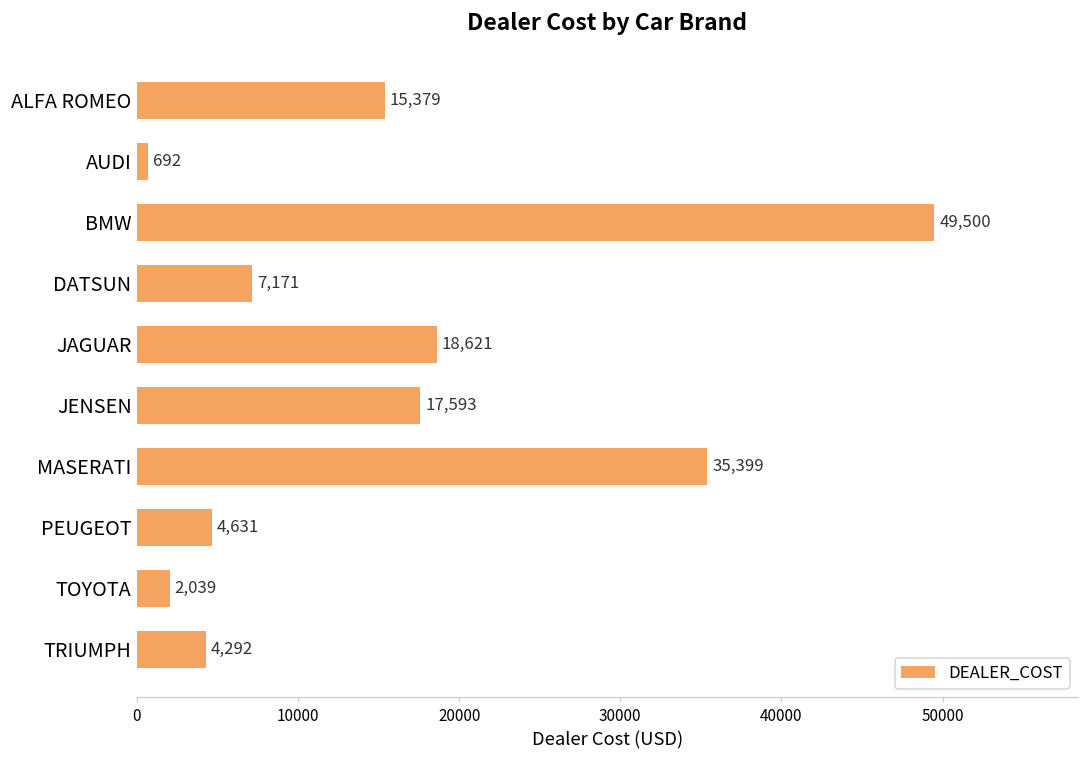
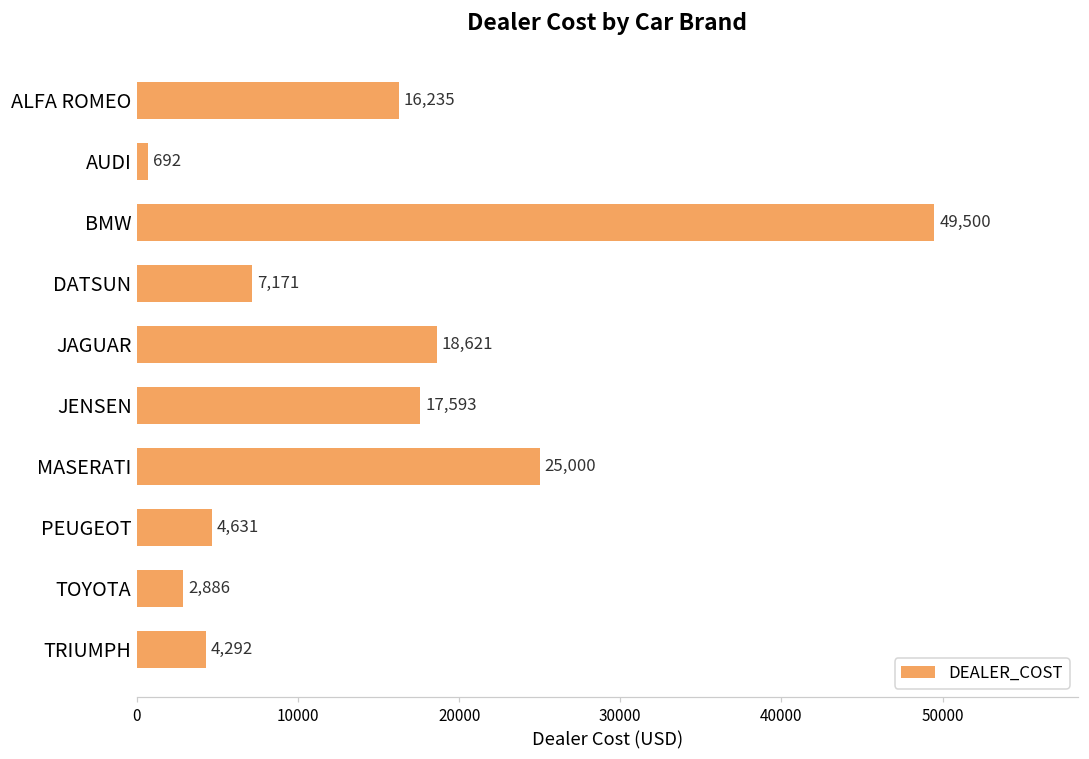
  {
-   "ALFA ROMEO": "15,379",
+   "ALFA ROMEO": "16,235",
    "AUDI": "692",
    "BMW": "49,500",
    "DATSUN": "7,171",
    "JAGUAR": "18,621",
    "JENSEN": "17,593",
-   "MASERATI": "35,399",
+   "MASERATI": "25,000",
    "PEUGEOT": "4,631",
-   "TOYOTA": "2,039",
+   "TOYOTA": "2,886",
    "TRIUMPH": "4,292"
  }
